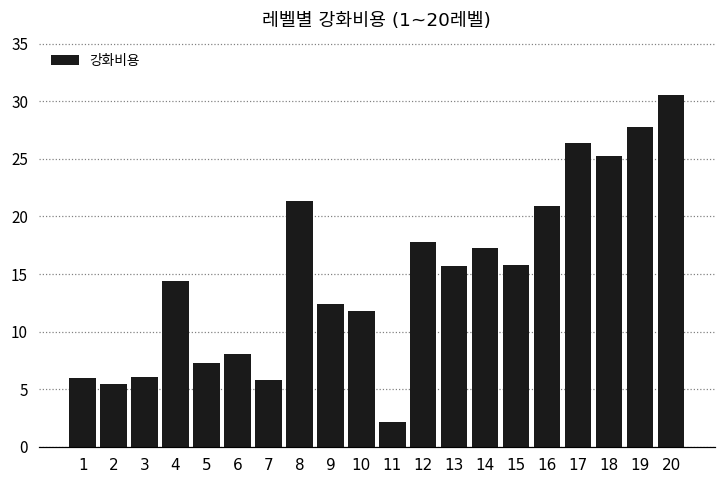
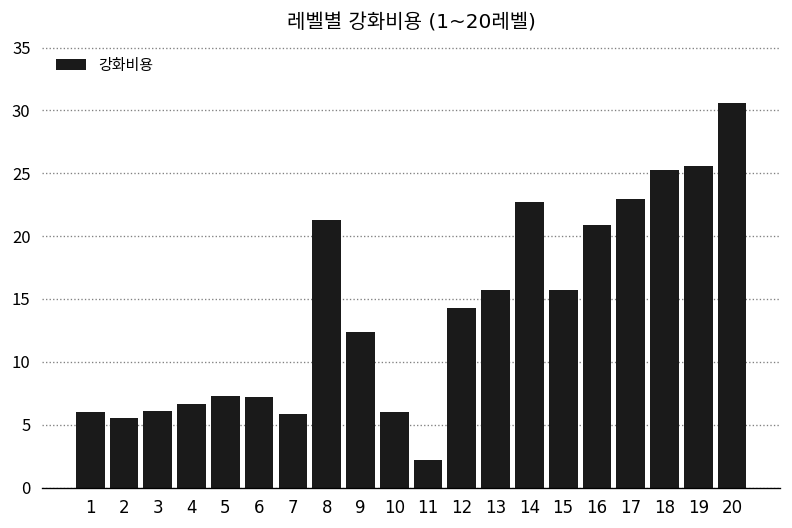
  {
    "1": 6.0,
    "2": 5.5,
    "3": 6.1,
-   "4": 14.4,
+   "4": 6.7,
    "5": 7.3,
-   "6": 8.1,
+   "6": 7.2,
    "7": 5.8,
    "8": 21.3,
    "9": 12.4,
-   "10": 11.8,
+   "10": 6.0,
    "11": 2.2,
-   "12": 17.8,
+   "12": 14.3,
    "13": 15.7,
-   "14": 17.3,
+   "14": 22.7,
    "15": 15.7,
    "16": 20.9,
-   "17": 26.4,
+   "17": 23.0,
    "18": 25.3,
-   "19": 27.8,
+   "19": 25.6,
    "20": 30.6
  }
